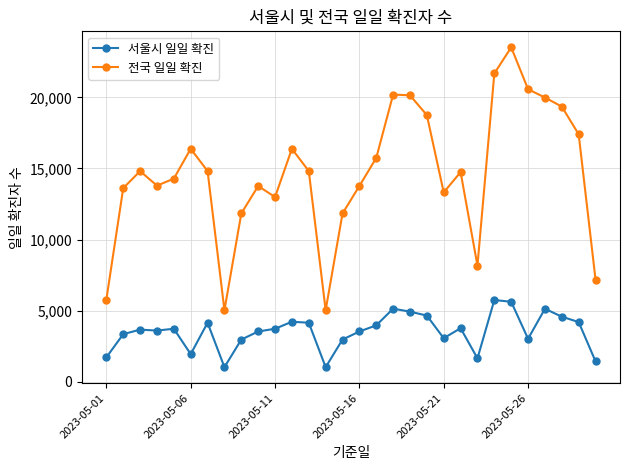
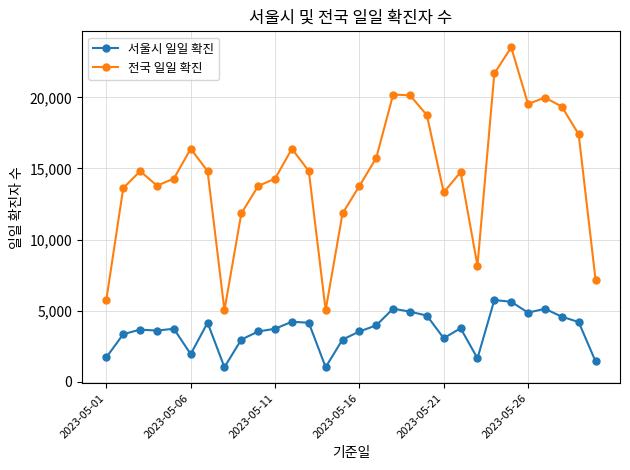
  {
    "서울시 일일 확진": {
      "2023-05-01": "1,700",
      "2023-05-06": "1,900",
      "2023-05-11": "3,700",
      "2023-05-16": "3,500",
      "2023-05-21": "3,100",
-     "2023-05-26": "3,000"
+     "2023-05-26": "4,900"
    },
    "전국 일일 확진": {
      "2023-05-01": "5,800",
      "2023-05-06": "16,400",
-     "2023-05-11": "13,000",
+     "2023-05-11": "14,300",
      "2023-05-16": "13,800",
      "2023-05-21": "13,300",
-     "2023-05-26": "20,600"
+     "2023-05-26": "19,500"
    }
  }
